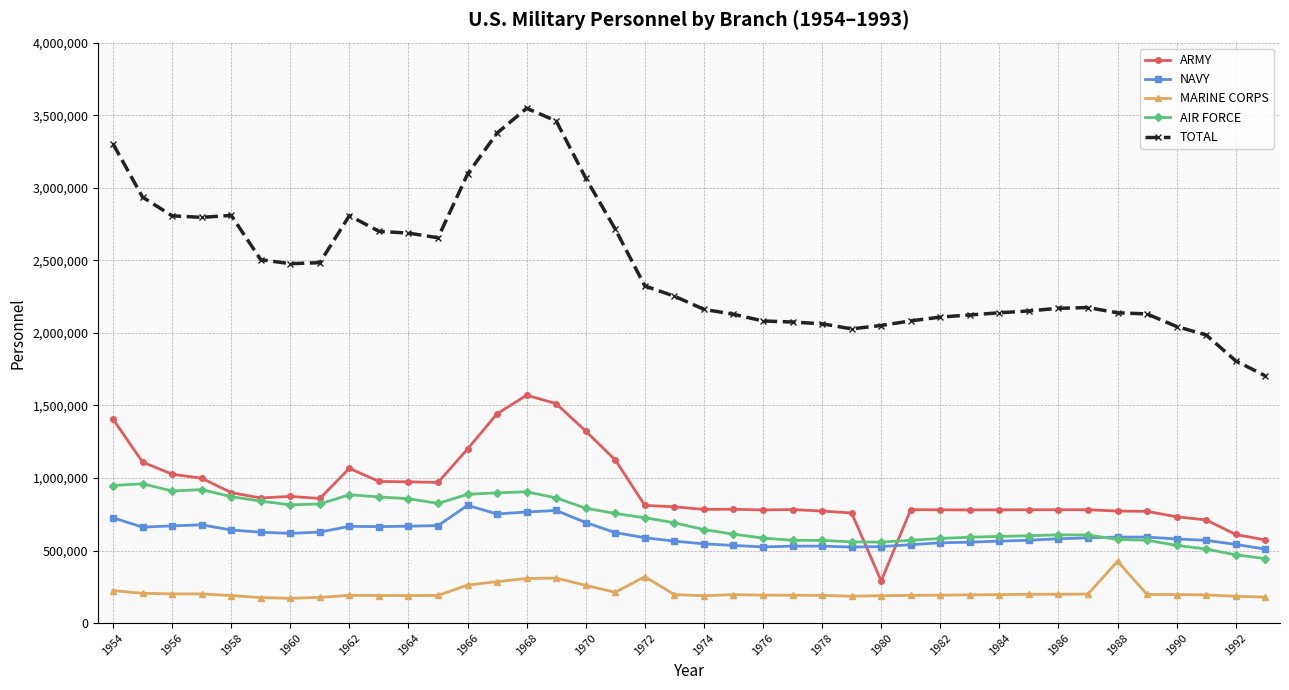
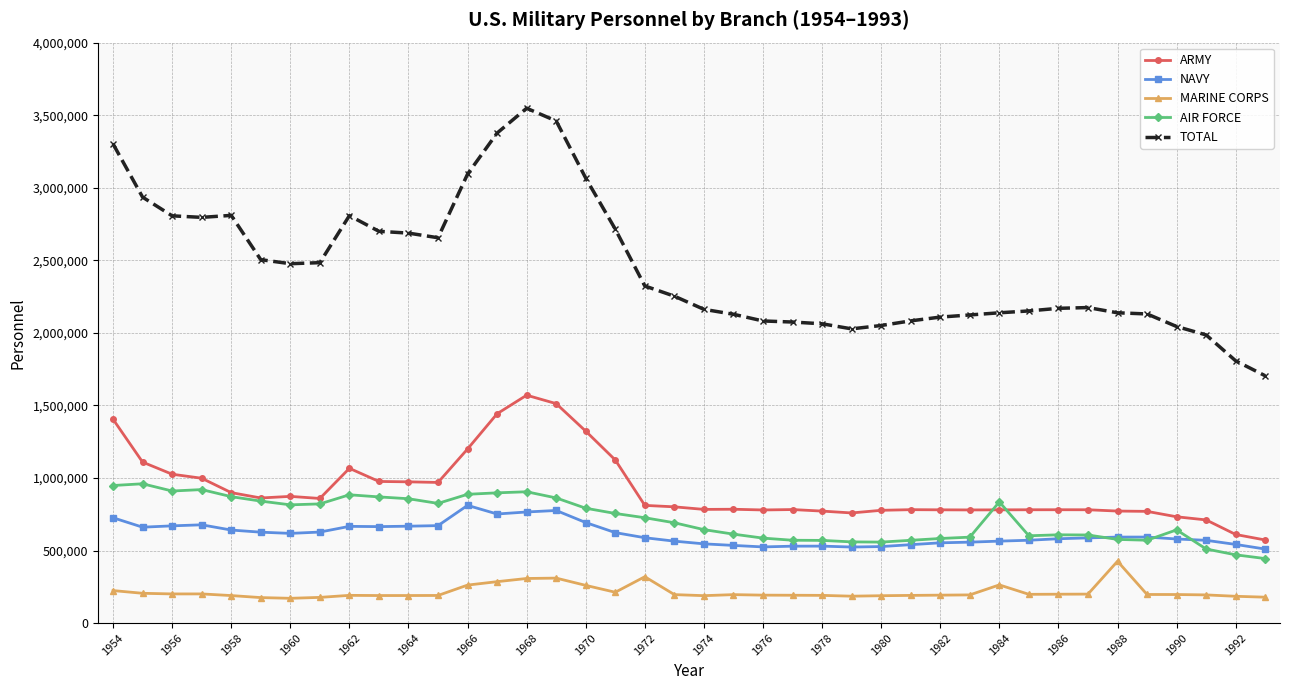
  {
    "ARMY": {
      "1954": "1,400,000",
      "1956": "1,030,000",
      "1958": "900,000",
      "1960": "870,000",
      "1962": "1,070,000",
      "1964": "970,000",
      "1966": "1,200,000",
      "1968": "1,570,000",
      "1970": "1,320,000",
      "1972": "810,000",
      "1974": "780,000",
      "1976": "780,000",
      "1978": "770,000",
-     "1980": "290,000",
+     "1980": "780,000",
      "1982": "780,000",
      "1984": "780,000",
      "1986": "780,000",
      "1988": "770,000",
      "1990": "730,000",
      "1992": "610,000"
    },
    "NAVY": {
      "1954": "730,000",
      "1956": "670,000",
      "1958": "640,000",
      "1960": "620,000",
      "1962": "670,000",
      "1964": "670,000",
      "1966": "810,000",
      "1968": "770,000",
      "1970": "690,000",
      "1972": "590,000",
      "1974": "550,000",
      "1976": "520,000",
      "1978": "530,000",
      "1980": "530,000",
      "1982": "550,000",
      "1984": "560,000",
      "1986": "580,000",
      "1990": "580,000",
      "1992": "540,000"
    },
    "MARINE CORPS": {
      "1954": "220,000",
      "1956": "200,000",
      "1958": "190,000",
      "1960": "170,000",
      "1962": "190,000",
      "1964": "190,000",
      "1966": "260,000",
      "1968": "310,000",
      "1970": "260,000",
      "1972": "320,000",
      "1974": "190,000",
      "1976": "190,000",
      "1978": "190,000",
      "1980": "190,000",
      "1982": "190,000",
-     "1984": "200,000",
+     "1984": "260,000",
      "1986": "200,000",
      "1988": "430,000",
      "1990": "200,000",
      "1992": "180,000"
    },
    "AIR FORCE": {
      "1954": "950,000",
      "1956": "910,000",
      "1958": "870,000",
      "1960": "810,000",
      "1962": "880,000",
      "1964": "860,000",
      "1966": "890,000",
      "1968": "900,000",
      "1970": "790,000",
      "1972": "730,000",
      "1974": "640,000",
      "1976": "590,000",
      "1978": "570,000",
      "1980": "560,000",
      "1982": "580,000",
-     "1984": "600,000",
+     "1984": "830,000",
      "1986": "610,000",
-     "1990": "540,000",
+     "1990": "640,000",
      "1992": "470,000"
    },
    "TOTAL": {
      "1954": "3,300,000",
      "1956": "2,810,000",
      "1958": "2,810,000",
      "1960": "2,480,000",
      "1962": "2,810,000",
      "1964": "2,690,000",
      "1966": "3,090,000",
      "1968": "3,550,000",
      "1970": "3,070,000",
      "1972": "2,320,000",
      "1974": "2,160,000",
      "1976": "2,080,000",
      "1978": "2,060,000",
      "1980": "2,050,000",
      "1982": "2,110,000",
      "1984": "2,140,000",
      "1986": "2,170,000",
      "1988": "2,140,000",
      "1990": "2,040,000",
      "1992": "1,810,000"
    }
  }
